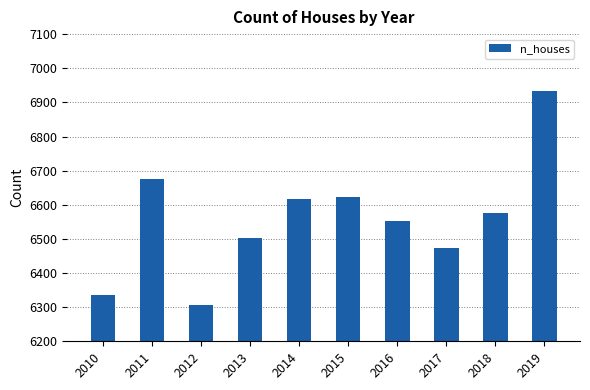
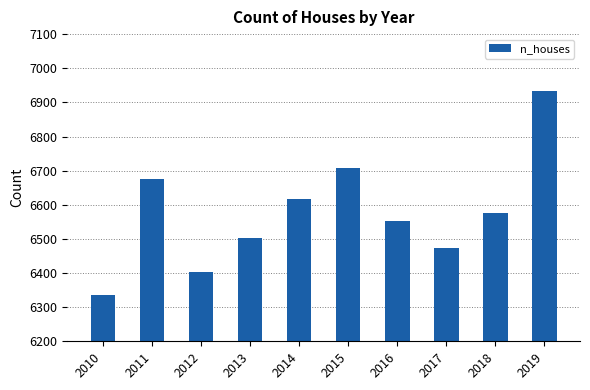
  {
    "2010": 6340,
    "2011": 6680,
-   "2012": 6310,
+   "2012": 6400,
    "2013": 6500,
    "2014": 6620,
-   "2015": 6620,
+   "2015": 6710,
    "2016": 6550,
    "2017": 6470,
    "2018": 6580,
    "2019": 6930
  }
